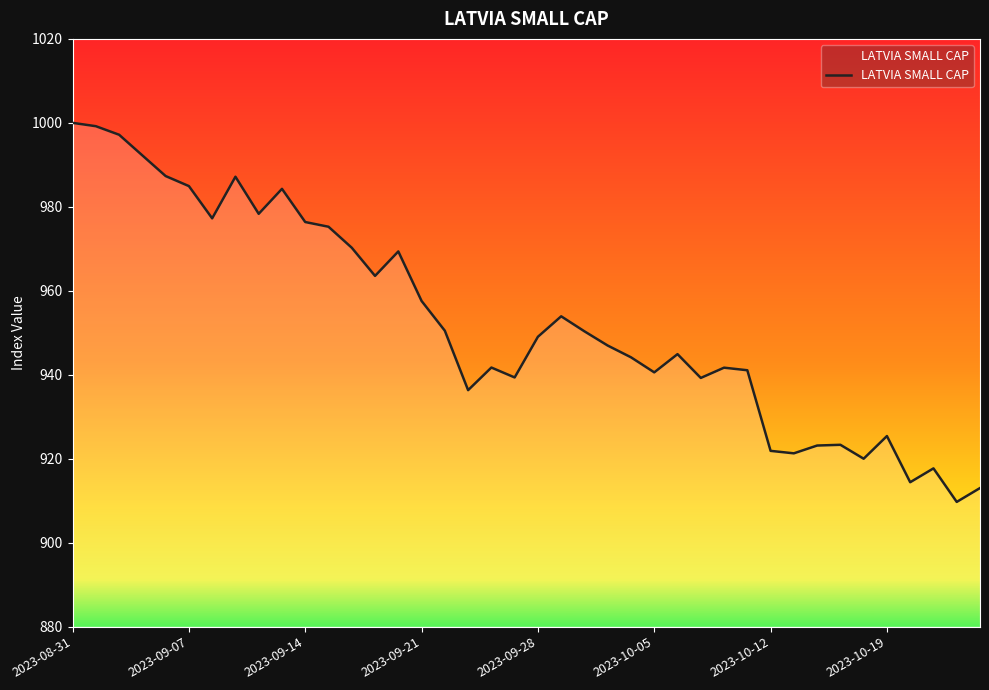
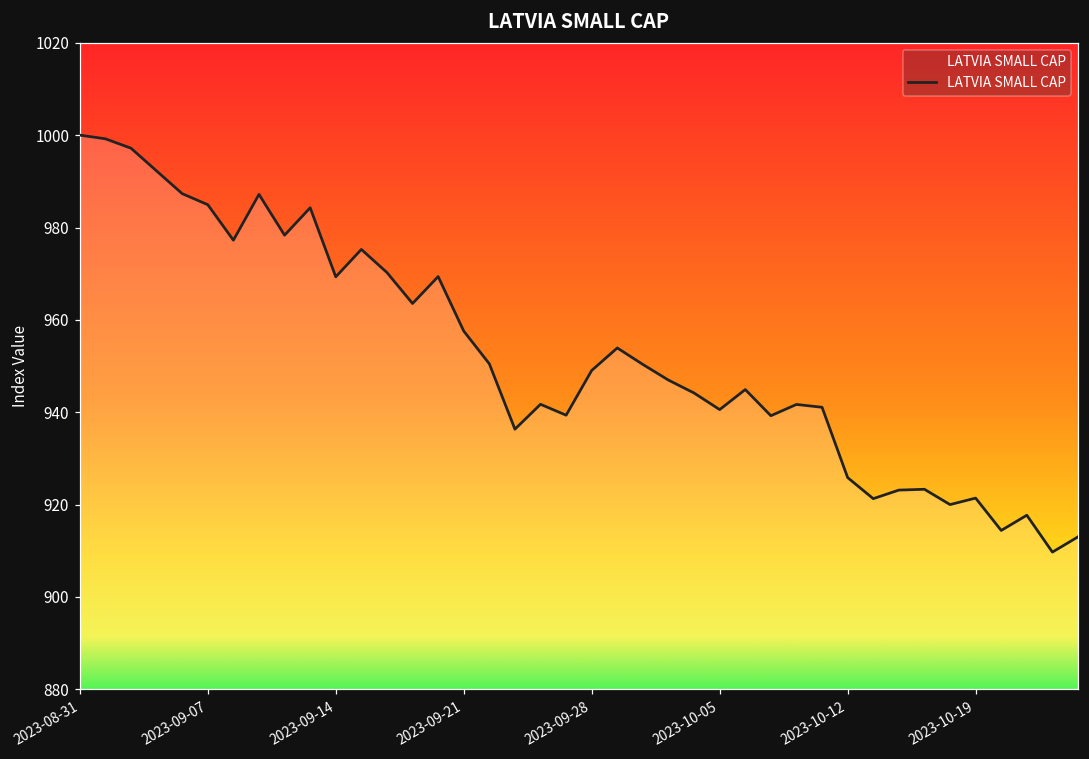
  {
    "2023-08-31": 1000,
    "2023-09-07": 985,
-   "2023-09-14": 976,
+   "2023-09-14": 969,
    "2023-09-21": 958,
    "2023-09-28": 949,
    "2023-10-05": 941,
-   "2023-10-12": 922,
-   "2023-10-19": 925
+   "2023-10-12": 926,
+   "2023-10-19": 921
  }
